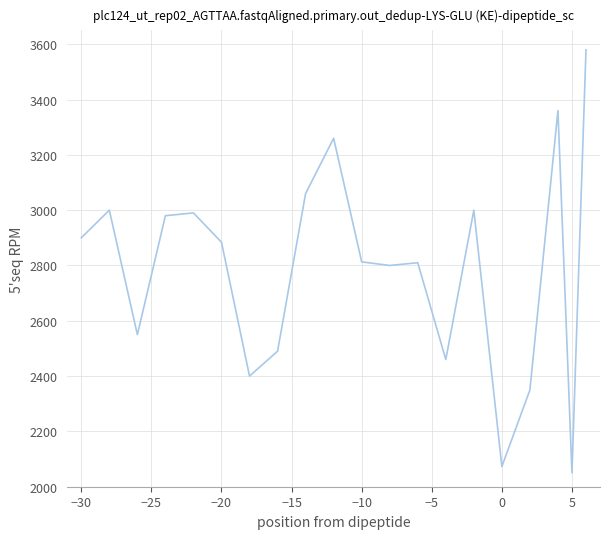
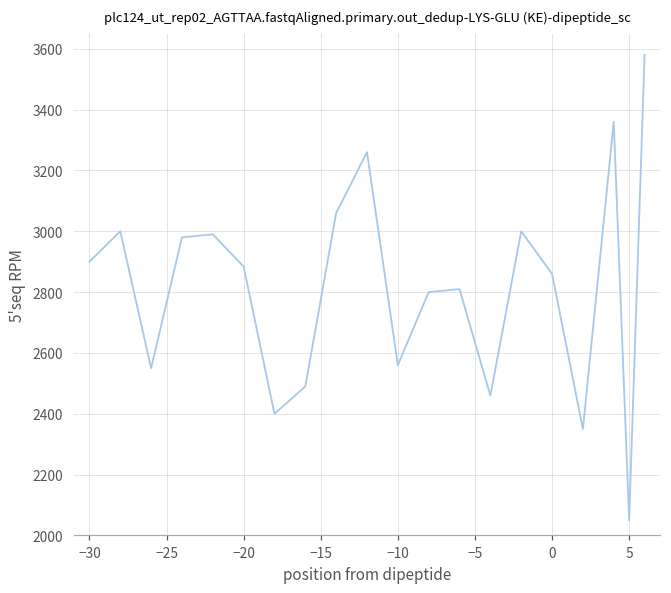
  {
    "−30": 2900,
    "−20": 2880,
-   "−10": 2810,
-   "0": 2070,
+   "−10": 2560,
+   "0": 2860,
    "5": 2050
  }
